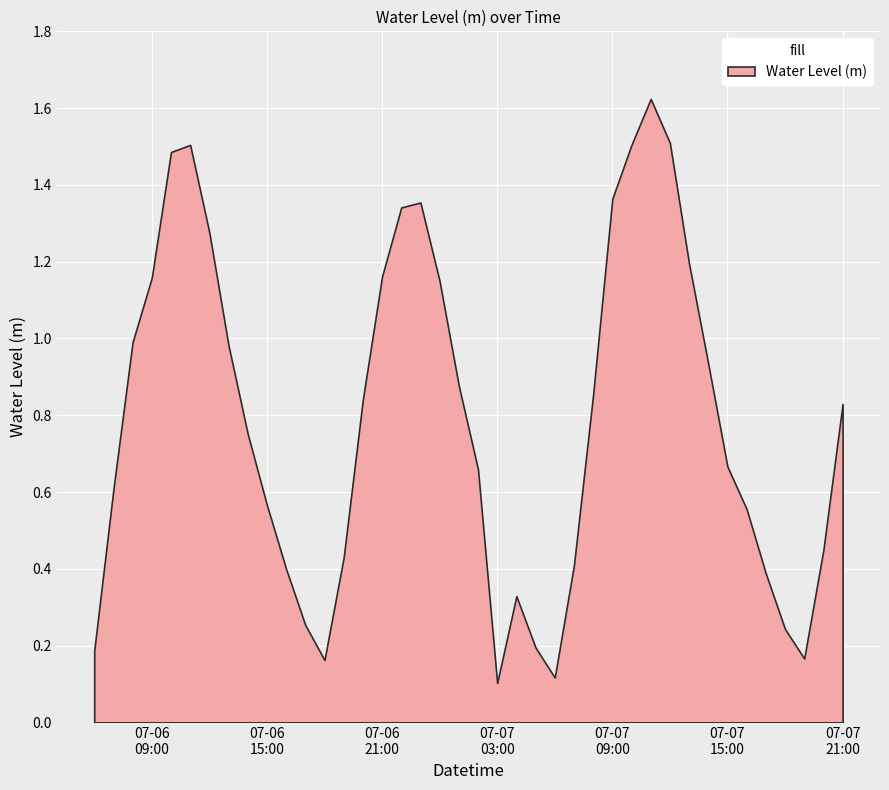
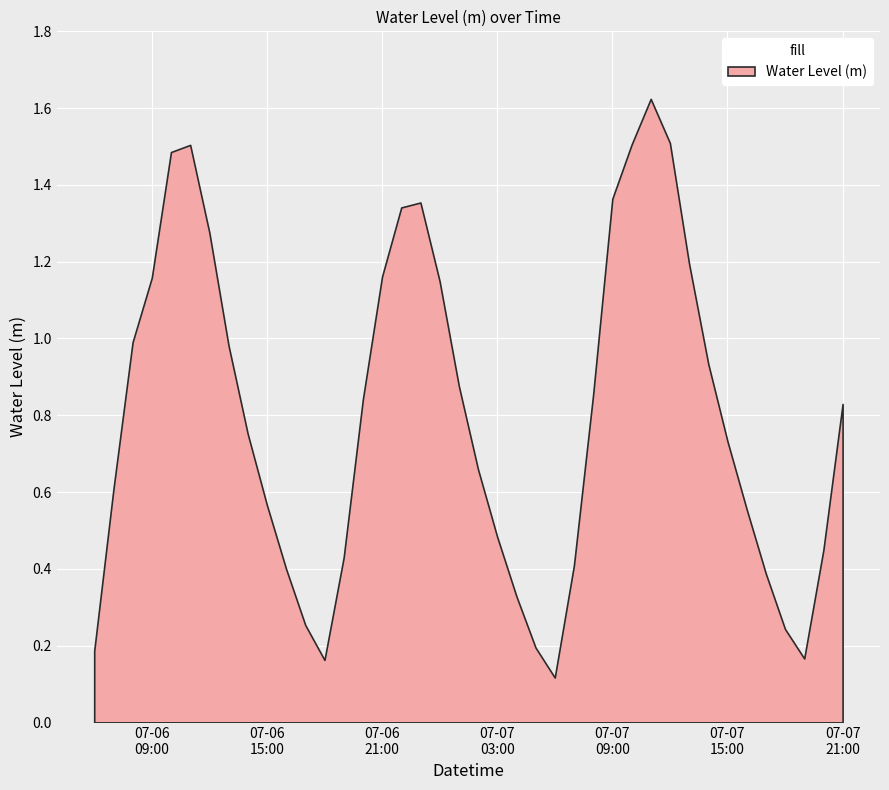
  {
    "07-06 09:00": 1.16,
    "07-06 15:00": 0.57,
    "07-06 21:00": 1.16,
-   "07-07 03:00": 0.10,
+   "07-07 03:00": 0.48,
    "07-07 09:00": 1.36,
-   "07-07 15:00": 0.67,
+   "07-07 15:00": 0.73,
    "07-07 21:00": 0.83
  }
